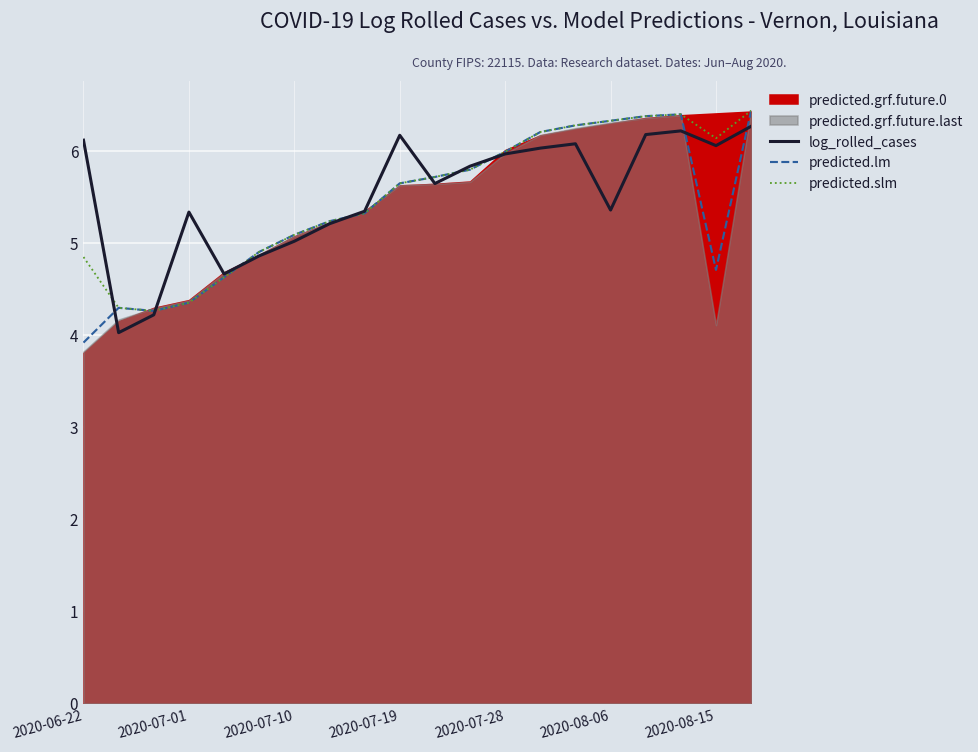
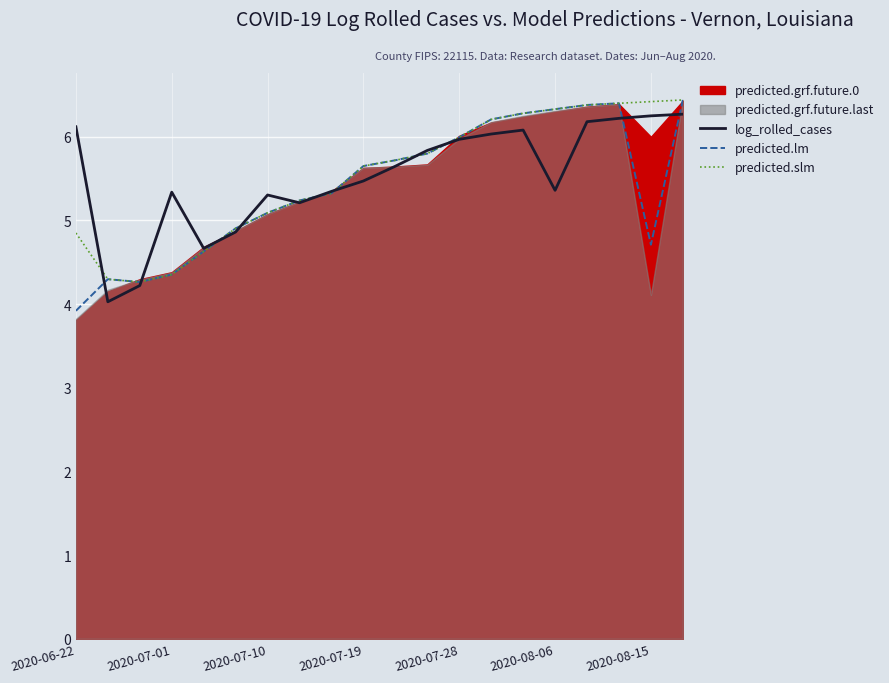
  {
    "log_rolled_cases": {
      "2020-06-22": 6.1,
      "2020-07-01": 5.3,
-     "2020-07-10": 5.0,
-     "2020-07-19": 6.2,
+     "2020-07-10": 5.3,
+     "2020-07-19": 5.5,
      "2020-08-06": 5.4,
-     "2020-08-15": 6.1
+     "2020-08-15": 6.3
    },
    "predicted.grf.future.0": {
-     "2020-08-15": 6.4
+     "2020-08-15": 6.0
    },
    "predicted.lm": {
      "2020-06-22": 3.9,
      "2020-08-15": 4.7
    },
    "predicted.grf.future.last": {
      "2020-08-15": 4.1
    },
    "predicted.slm": {
      "2020-06-22": 4.8,
-     "2020-08-15": 6.1
+     "2020-08-15": 6.4
    }
  }
